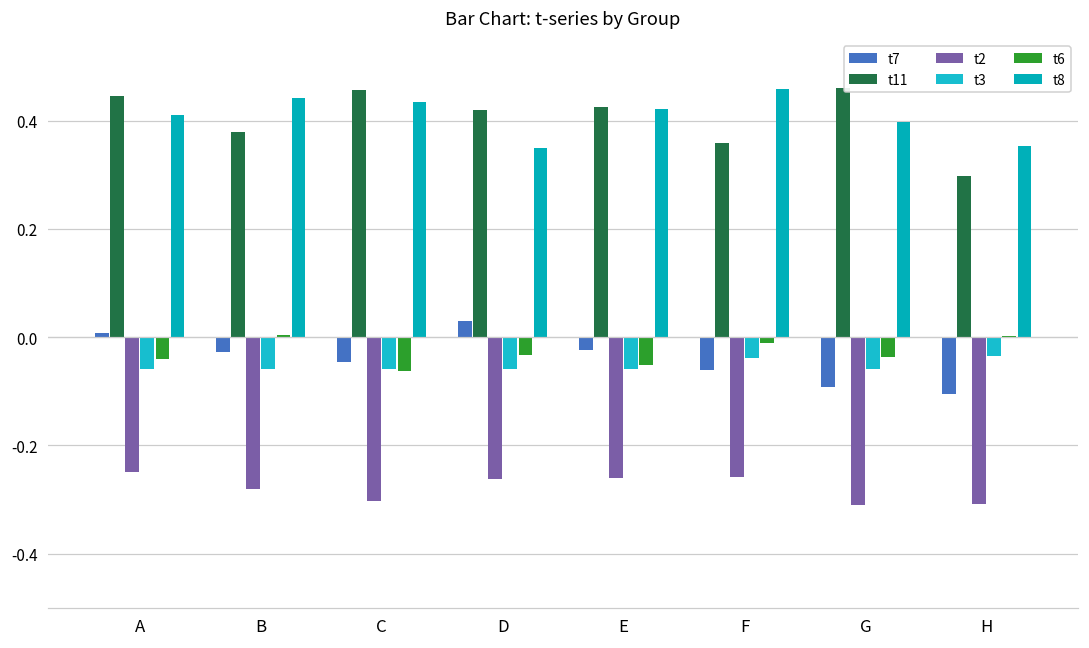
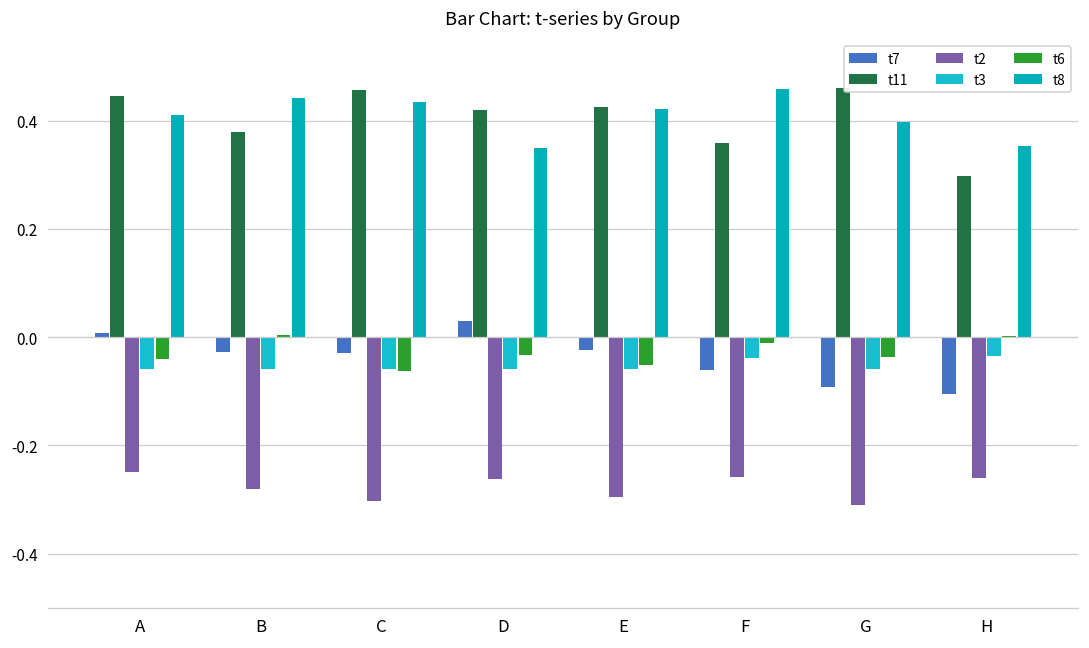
  {
    "t7": {
      "A": 0.01,
      "B": -0.03,
-     "C": -0.05,
+     "C": -0.03,
      "D": 0.03,
      "E": -0.02,
      "F": -0.06,
      "G": -0.09,
      "H": -0.10
    },
    "t2": {
      "A": -0.25,
      "B": -0.28,
      "C": -0.30,
      "D": -0.26,
-     "E": -0.26,
+     "E": -0.30,
      "F": -0.26,
      "G": -0.31,
-     "H": -0.31
+     "H": -0.26
    }
  }
